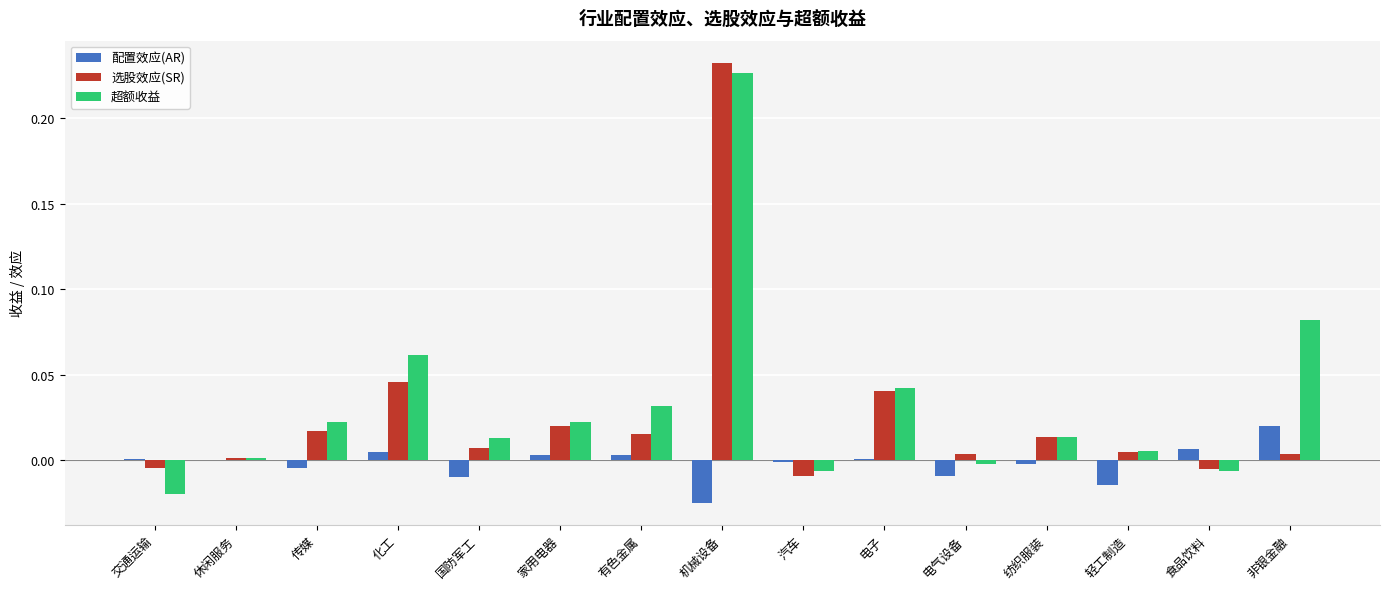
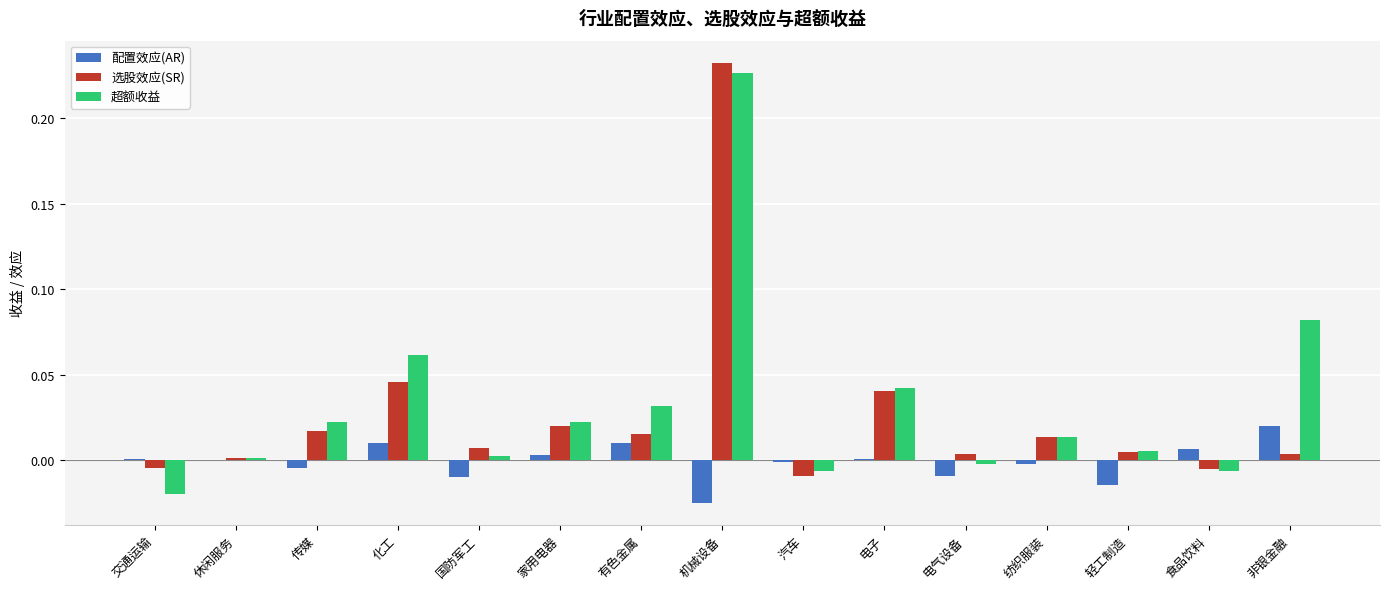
  {
    "配置效应(AR)": {
      "传媒": -0.004,
-     "化工": 0.005,
+     "化工": 0.010,
      "国防军工": -0.010,
      "家用电器": 0.003,
-     "有色金属": 0.003,
+     "有色金属": 0.010,
      "机械设备": -0.025,
      "电气设备": -0.009,
      "纺织服装": -0.002,
      "轻工制造": -0.014,
      "食品饮料": 0.007,
      "非银金融": 0.020
    },
    "选股效应(SR)": {
      "交通运输": -0.005,
      "传媒": 0.017,
      "化工": 0.046,
      "国防军工": 0.007,
      "家用电器": 0.020,
      "有色金属": 0.016,
      "机械设备": 0.233,
      "汽车": -0.009,
      "电子": 0.041,
      "电气设备": 0.004,
      "纺织服装": 0.014,
      "轻工制造": 0.005,
      "食品饮料": -0.005,
      "非银金融": 0.004
    },
    "超额收益": {
      "交通运输": -0.020,
      "传媒": 0.023,
      "化工": 0.062,
-     "国防军工": 0.013,
+     "国防军工": 0.002,
      "家用电器": 0.022,
      "有色金属": 0.032,
      "机械设备": 0.227,
      "汽车": -0.006,
      "电子": 0.042,
      "电气设备": -0.002,
      "纺织服装": 0.014,
      "轻工制造": 0.005,
      "食品饮料": -0.006,
      "非银金融": 0.082
    }
  }
